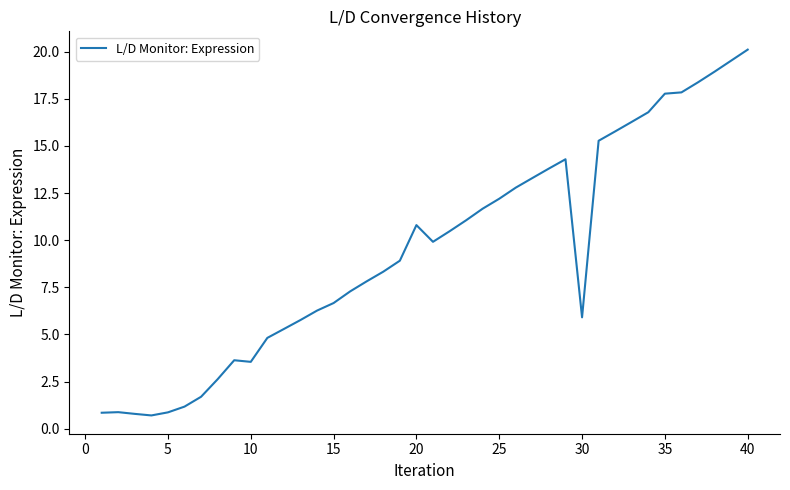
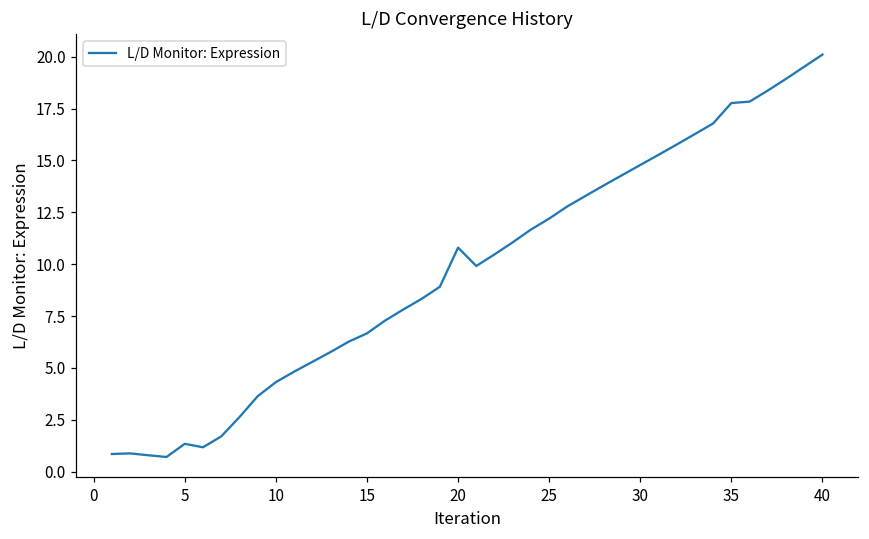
  {
-   "5": 0.9,
-   "10": 3.5,
+   "5": 1.3,
+   "10": 4.3,
    "15": 6.7,
    "20": 10.8,
    "25": 12.2,
-   "30": 5.9,
+   "30": 14.8,
    "35": 17.8,
    "40": 20.1
  }
